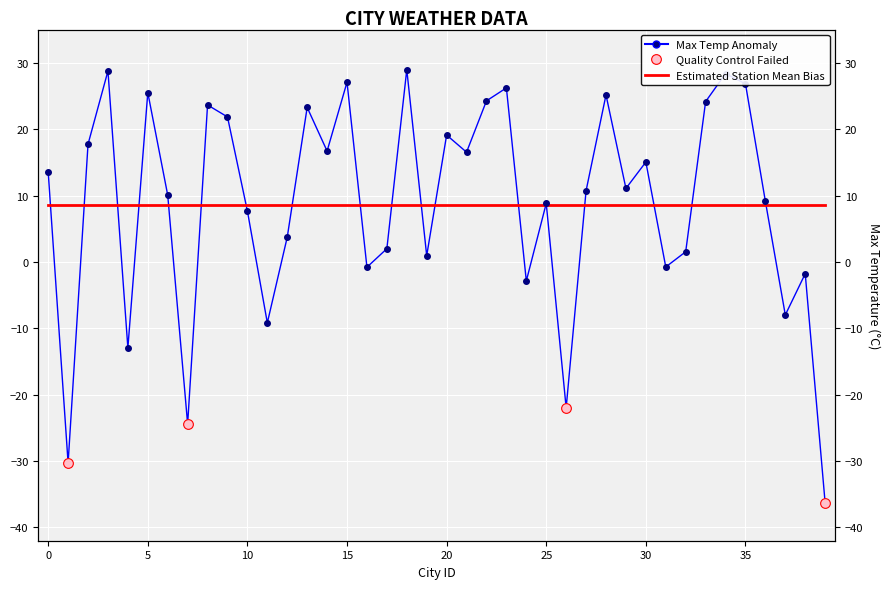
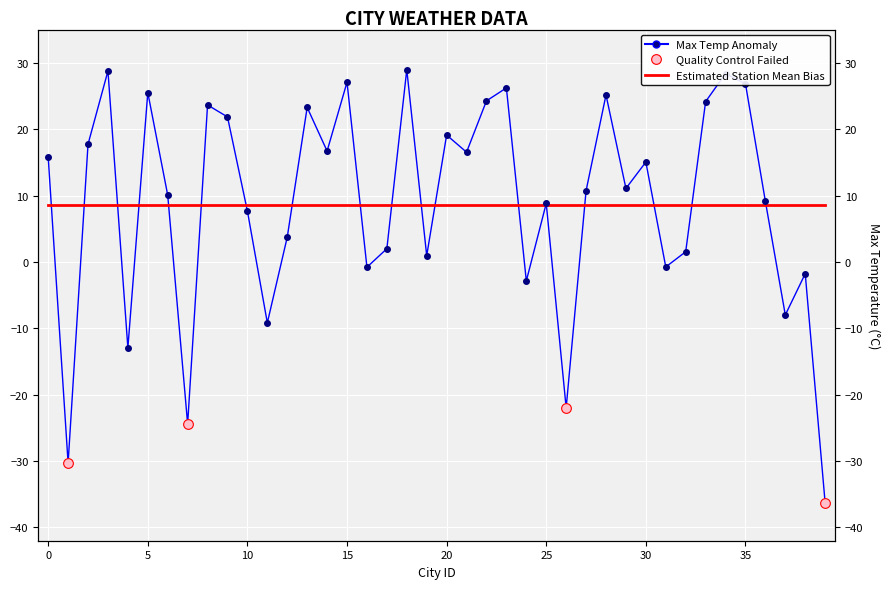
  {
    "Max Temp Anomaly": {
-     "0": 14,
+     "0": 16,
      "5": 26,
      "10": 8,
      "15": 27,
      "20": 19,
      "30": 15
    },
    "Estimated Station Mean Bias": {
      "0": 9,
      "5": 9,
      "10": 9,
      "15": 9,
      "20": 9,
      "30": 9,
      "35": 9
    }
  }
